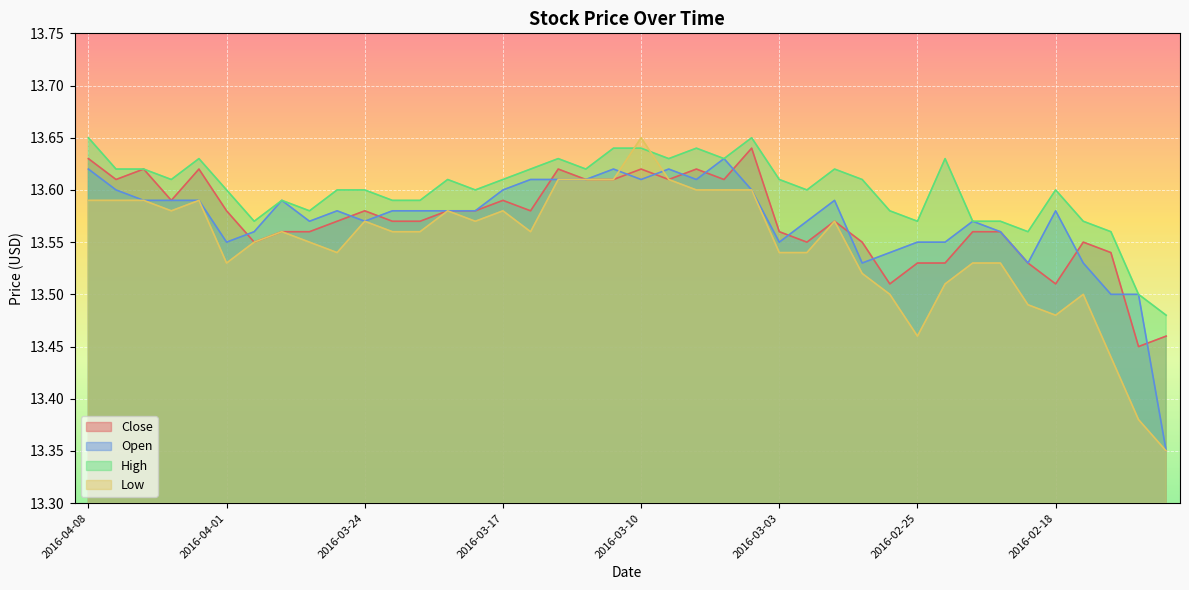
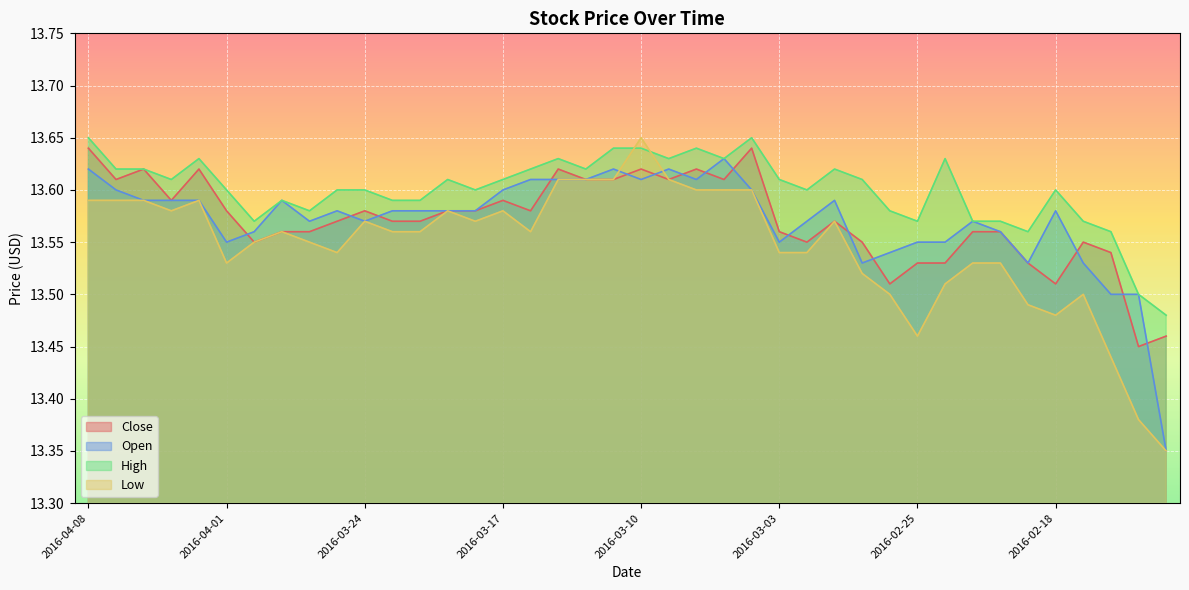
  {
    "Close": {
-     "2016-04-08": 13.63,
+     "2016-04-08": 13.64,
      "2016-04-01": 13.58,
      "2016-03-24": 13.58,
      "2016-03-17": 13.59,
      "2016-03-10": 13.62,
      "2016-03-03": 13.56,
      "2016-02-25": 13.53,
      "2016-02-18": 13.51
    },
    "Open": {
      "2016-04-08": 13.62,
      "2016-04-01": 13.55,
      "2016-03-17": 13.60,
      "2016-03-10": 13.61,
      "2016-03-03": 13.55,
      "2016-02-25": 13.55,
      "2016-02-18": 13.58
    },
    "High": {
      "2016-04-08": 13.65,
      "2016-04-01": 13.60,
      "2016-03-24": 13.60,
      "2016-03-17": 13.61,
      "2016-03-10": 13.64,
      "2016-03-03": 13.61,
      "2016-02-25": 13.57,
      "2016-02-18": 13.60
    },
    "Low": {
      "2016-04-08": 13.59,
      "2016-04-01": 13.53,
      "2016-03-17": 13.58,
      "2016-03-10": 13.65,
      "2016-03-03": 13.54,
      "2016-02-25": 13.46,
      "2016-02-18": 13.48
    }
  }
